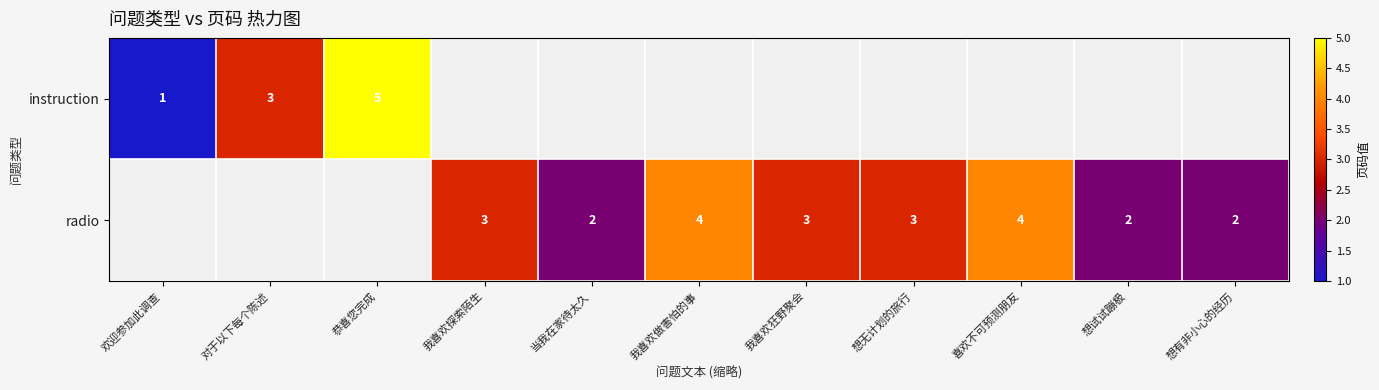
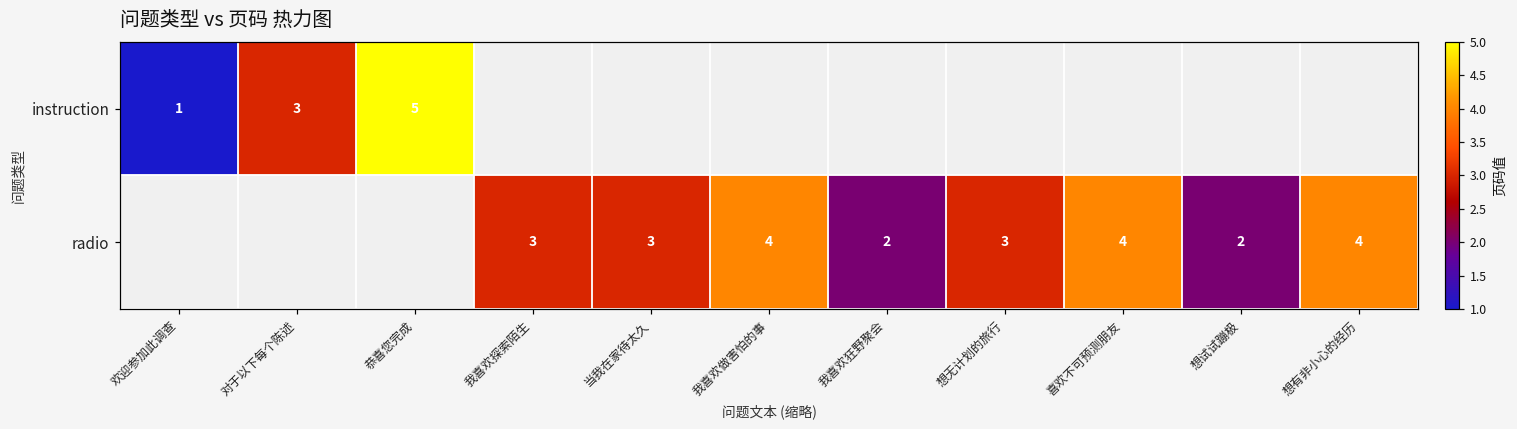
  {
    "instruction": {
      "欢迎参加此调查": 1,
      "对于以下每个陈述": 3,
      "恭喜您完成": 5
    },
    "radio": {
      "我喜欢探索陌生": 3,
-     "当我在家待太久": 2,
+     "当我在家待太久": 3,
      "我喜欢做害怕的事": 4,
-     "我喜欢狂野聚会": 3,
+     "我喜欢狂野聚会": 2,
      "想无计划的旅行": 3,
      "喜欢不可预测朋友": 4,
      "想试试蹦极": 2,
-     "想有非小心的经历": 2
+     "想有非小心的经历": 4
    }
  }
